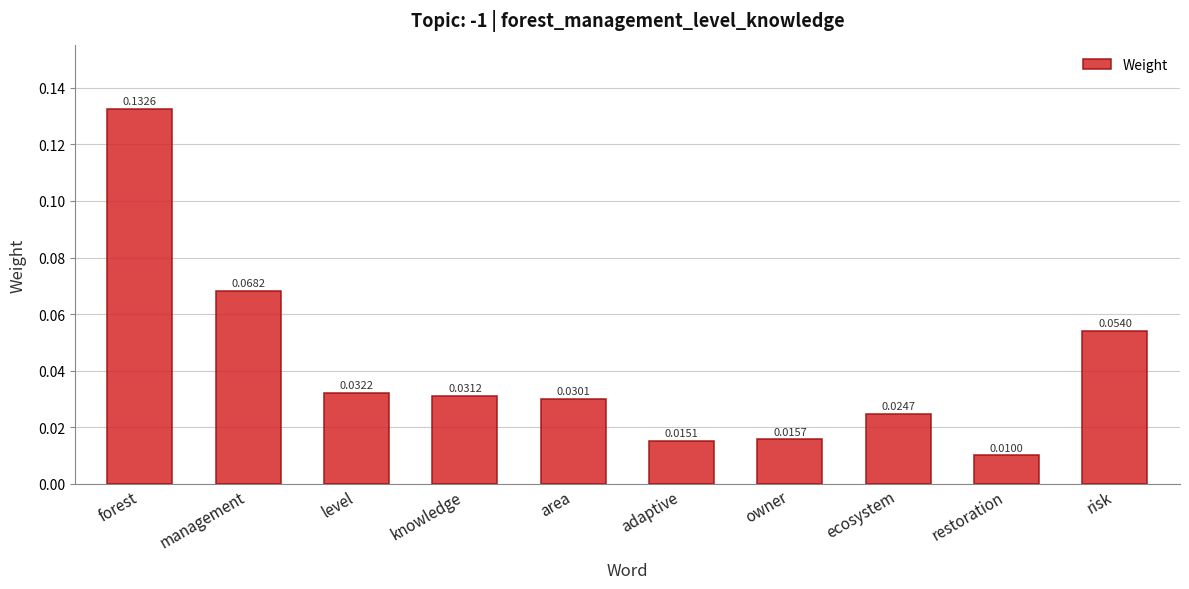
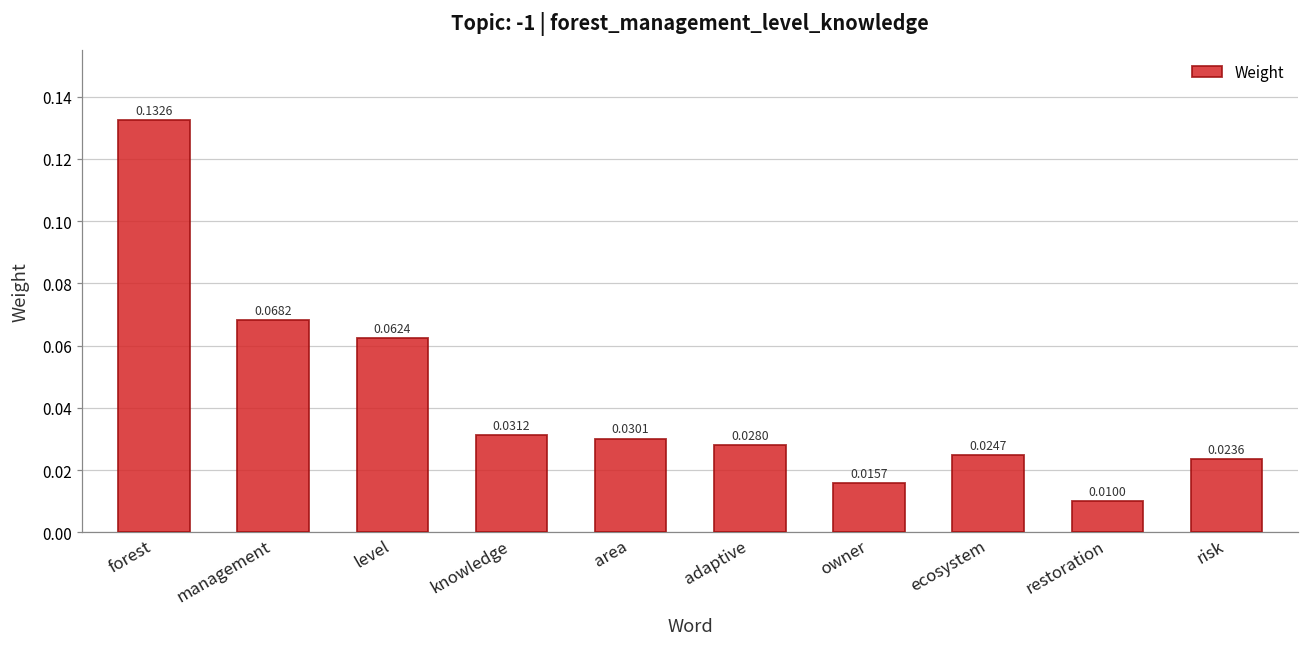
  {
    "forest": 0.1326,
    "management": 0.0682,
-   "level": 0.0322,
+   "level": 0.0624,
    "knowledge": 0.0312,
    "area": 0.0301,
-   "adaptive": 0.0151,
+   "adaptive": 0.0280,
    "owner": 0.0157,
    "ecosystem": 0.0247,
    "restoration": 0.0100,
-   "risk": 0.0540
+   "risk": 0.0236
  }
